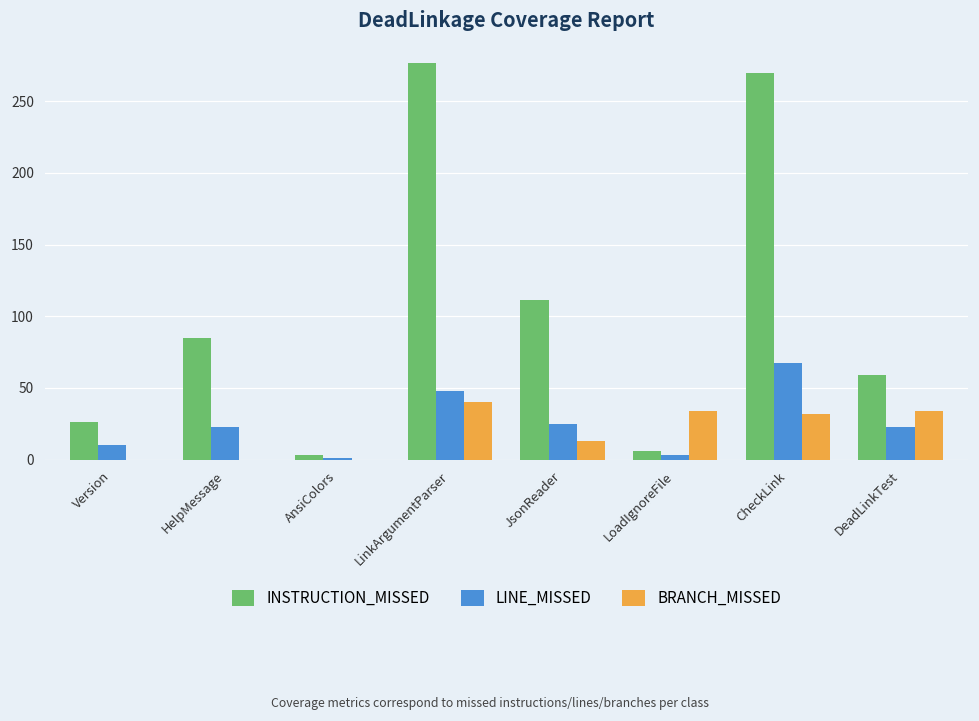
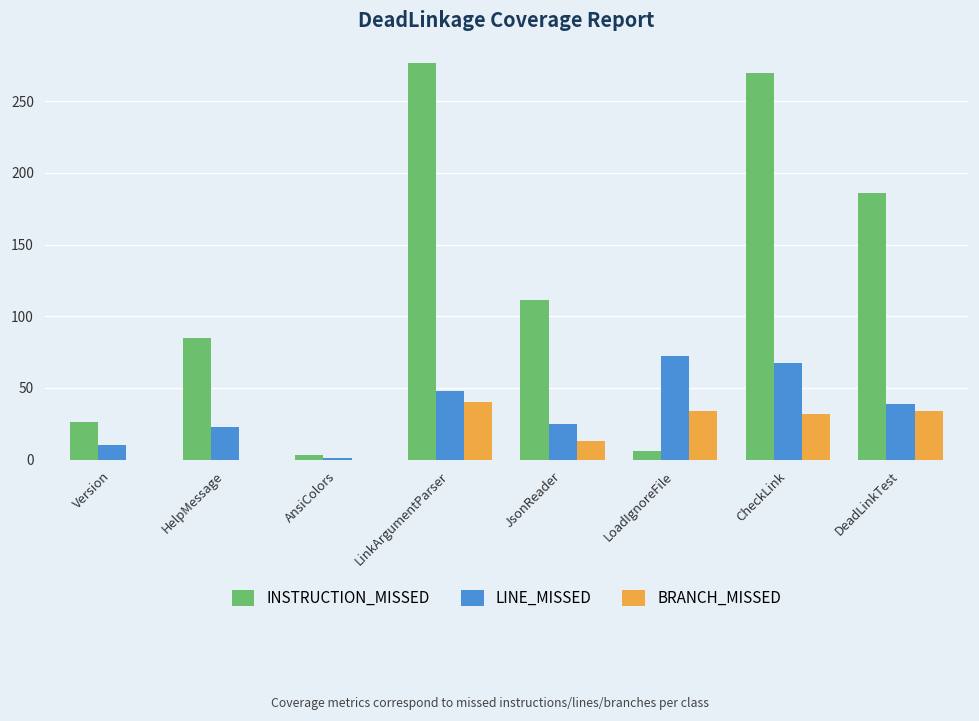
  {
    "INSTRUCTION_MISSED": {
      "Version": 26,
      "HelpMessage": 85,
      "AnsiColors": 3,
      "LinkArgumentParser": 277,
      "JsonReader": 111,
      "LoadIgnoreFile": 6,
      "CheckLink": 270,
-     "DeadLinkTest": 59
+     "DeadLinkTest": 186
    },
    "LINE_MISSED": {
      "Version": 10,
      "HelpMessage": 23,
      "LinkArgumentParser": 48,
      "JsonReader": 25,
-     "LoadIgnoreFile": 3,
+     "LoadIgnoreFile": 72,
      "CheckLink": 67,
-     "DeadLinkTest": 23
+     "DeadLinkTest": 39
    },
    "BRANCH_MISSED": {
      "Version": 0,
      "HelpMessage": 0,
      "AnsiColors": 0,
      "LinkArgumentParser": 40,
      "JsonReader": 13,
      "LoadIgnoreFile": 34,
      "CheckLink": 32,
      "DeadLinkTest": 34
    }
  }
